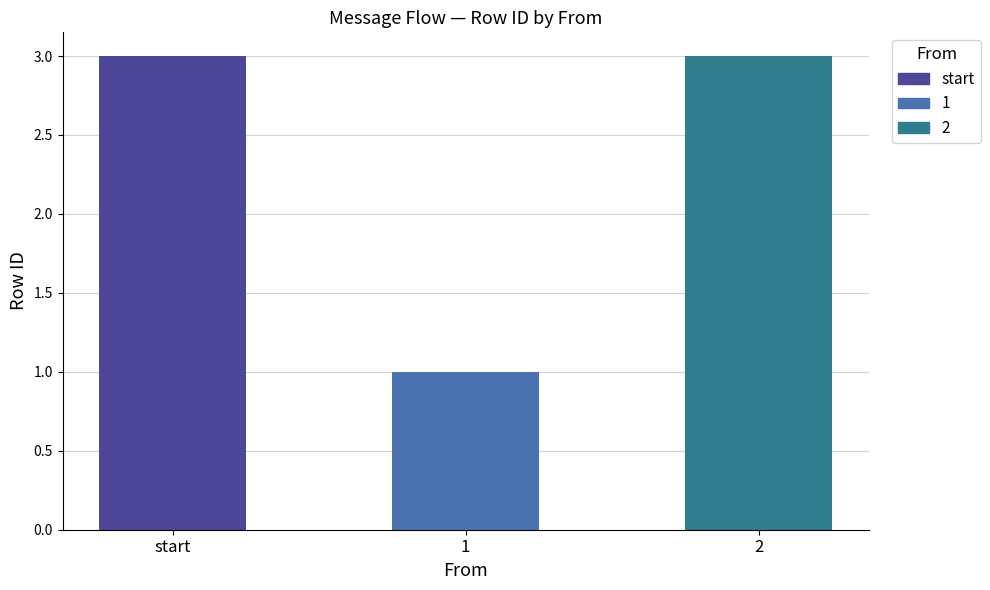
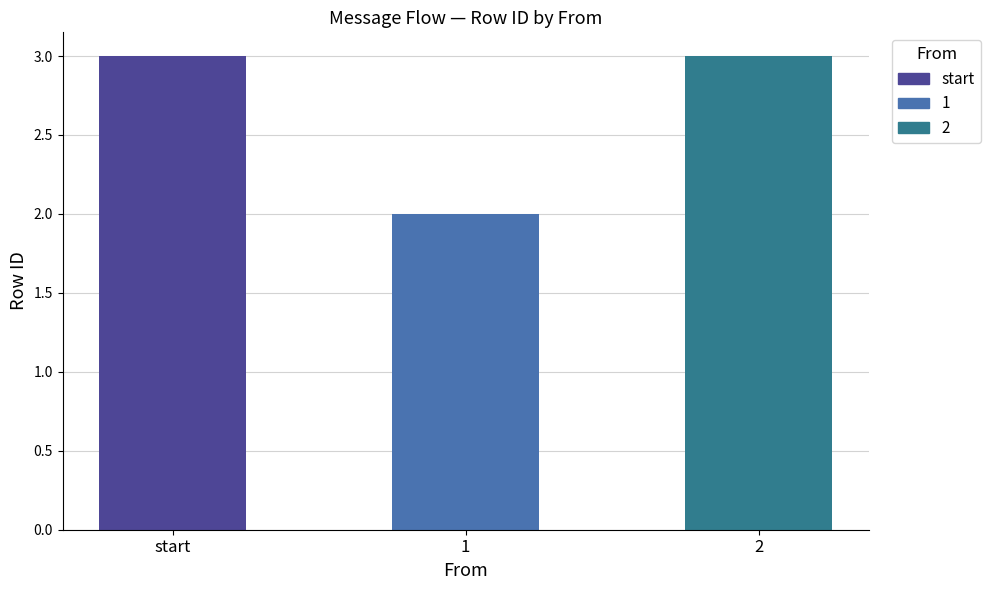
  {
    "start": 3,
-   "1": 1,
+   "1": 2,
    "2": 3
  }
